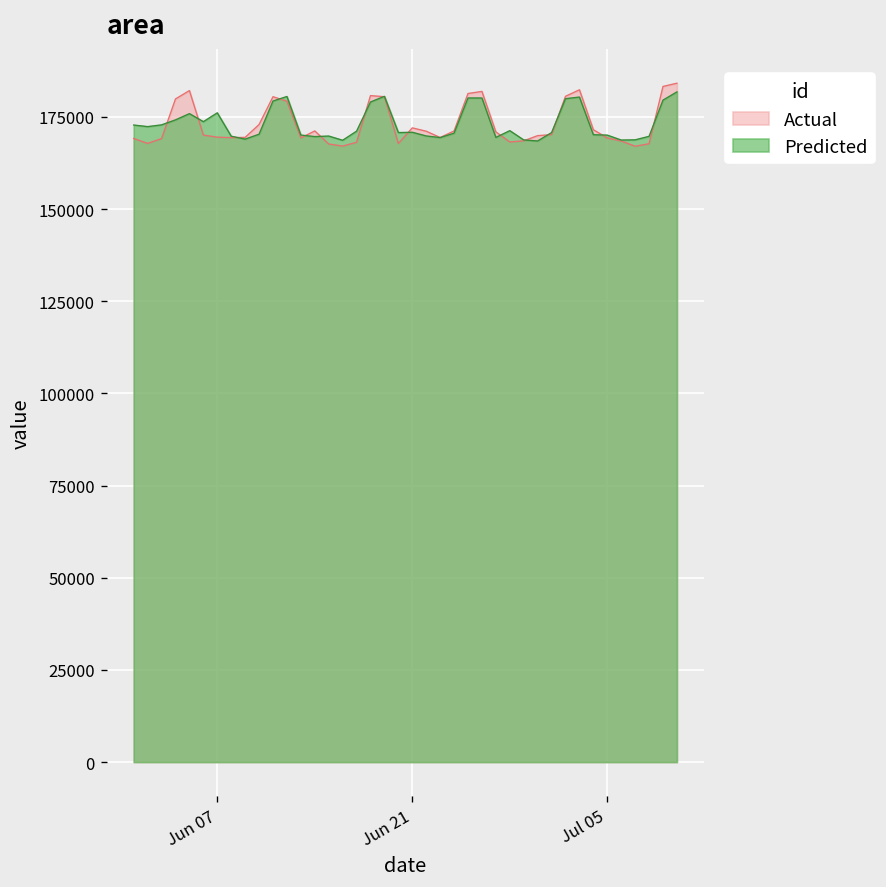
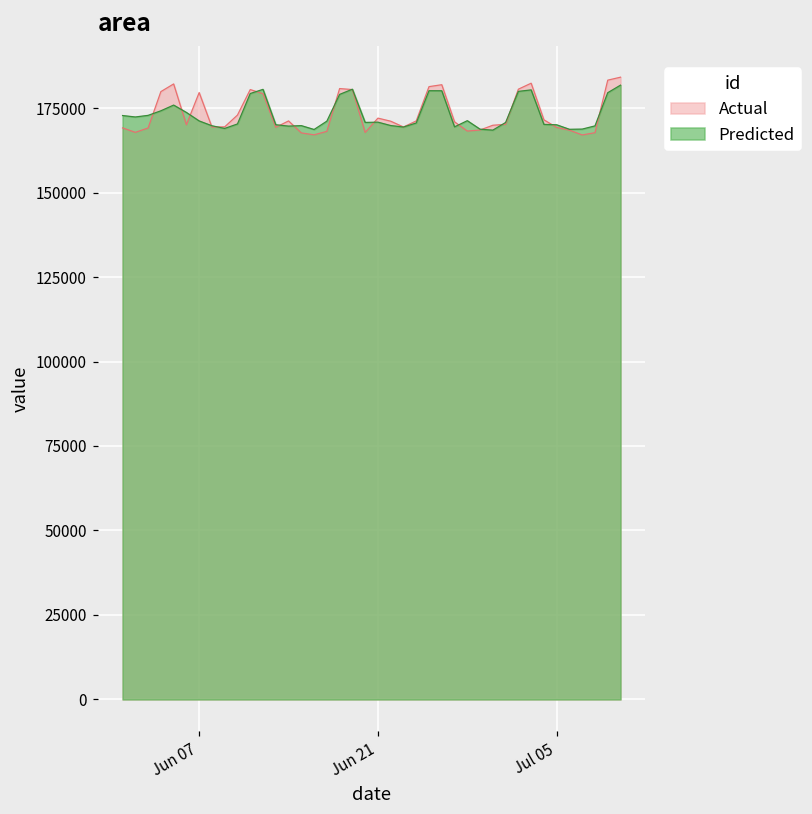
  {
    "Actual": {
-     "Jun 07": 169000,
+     "Jun 07": 180000,
      "Jun 21": 172000
    },
    "Predicted": {
-     "Jun 07": 176000,
+     "Jun 07": 171000,
      "Jun 21": 171000
    }
  }
